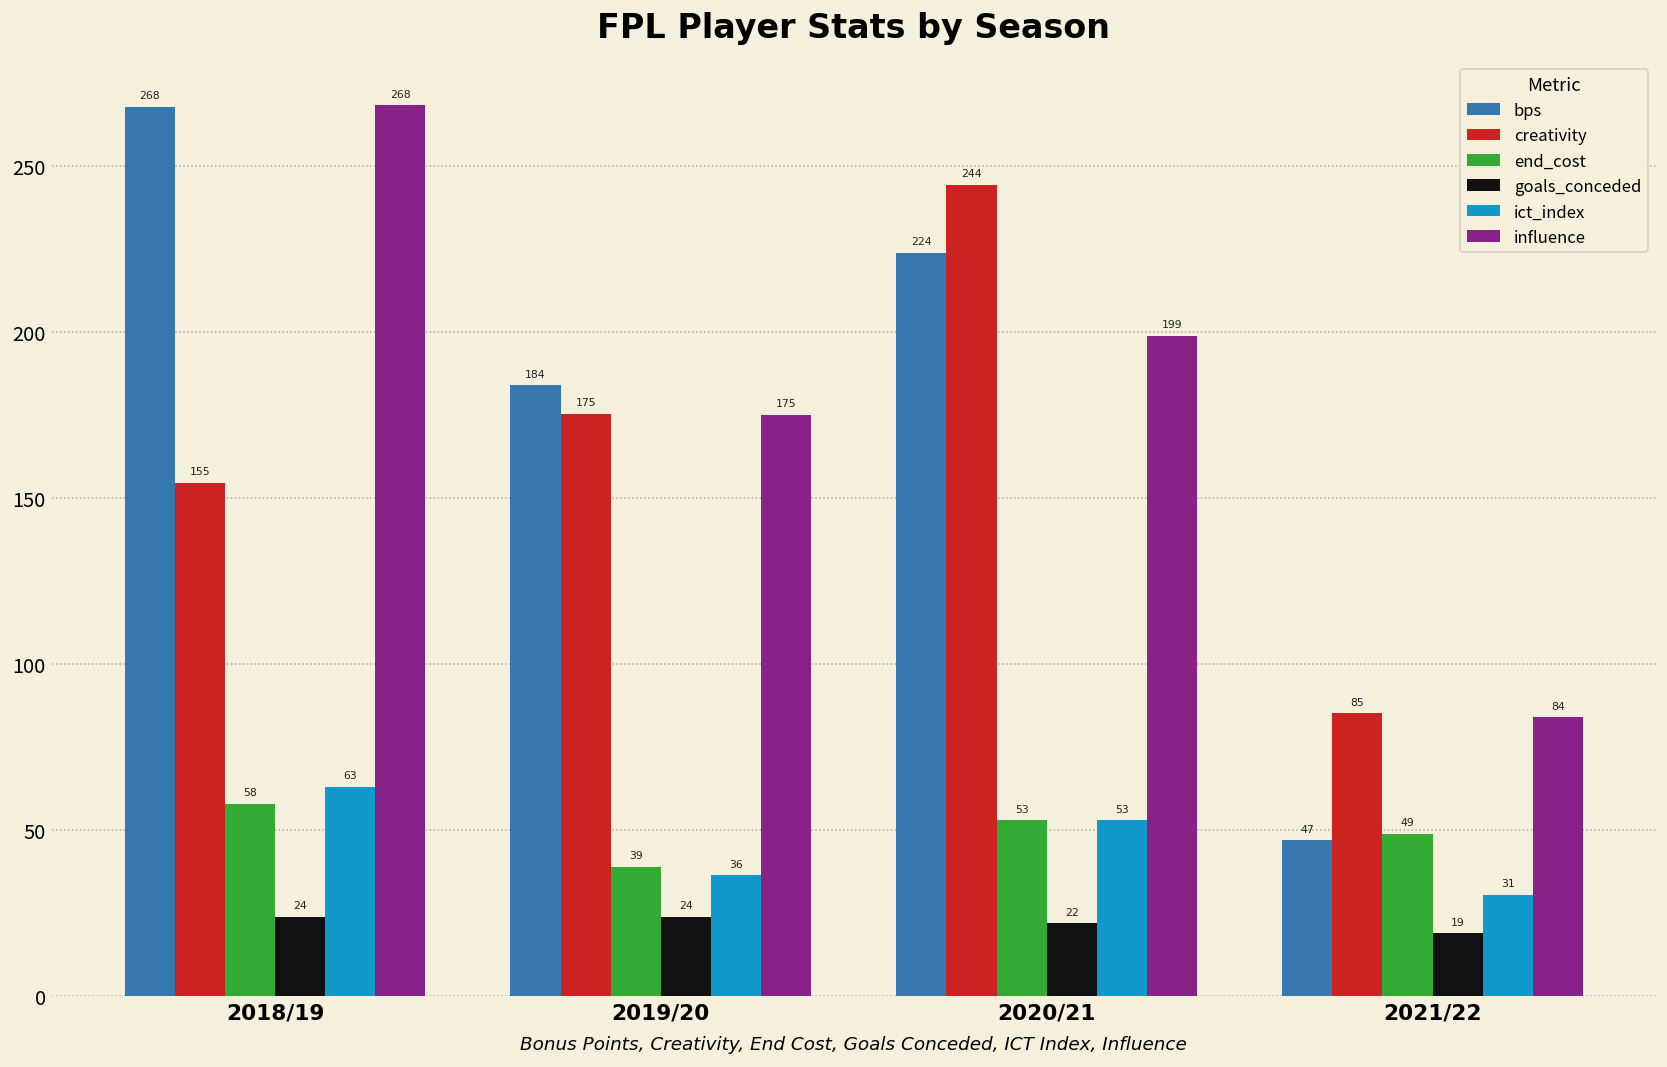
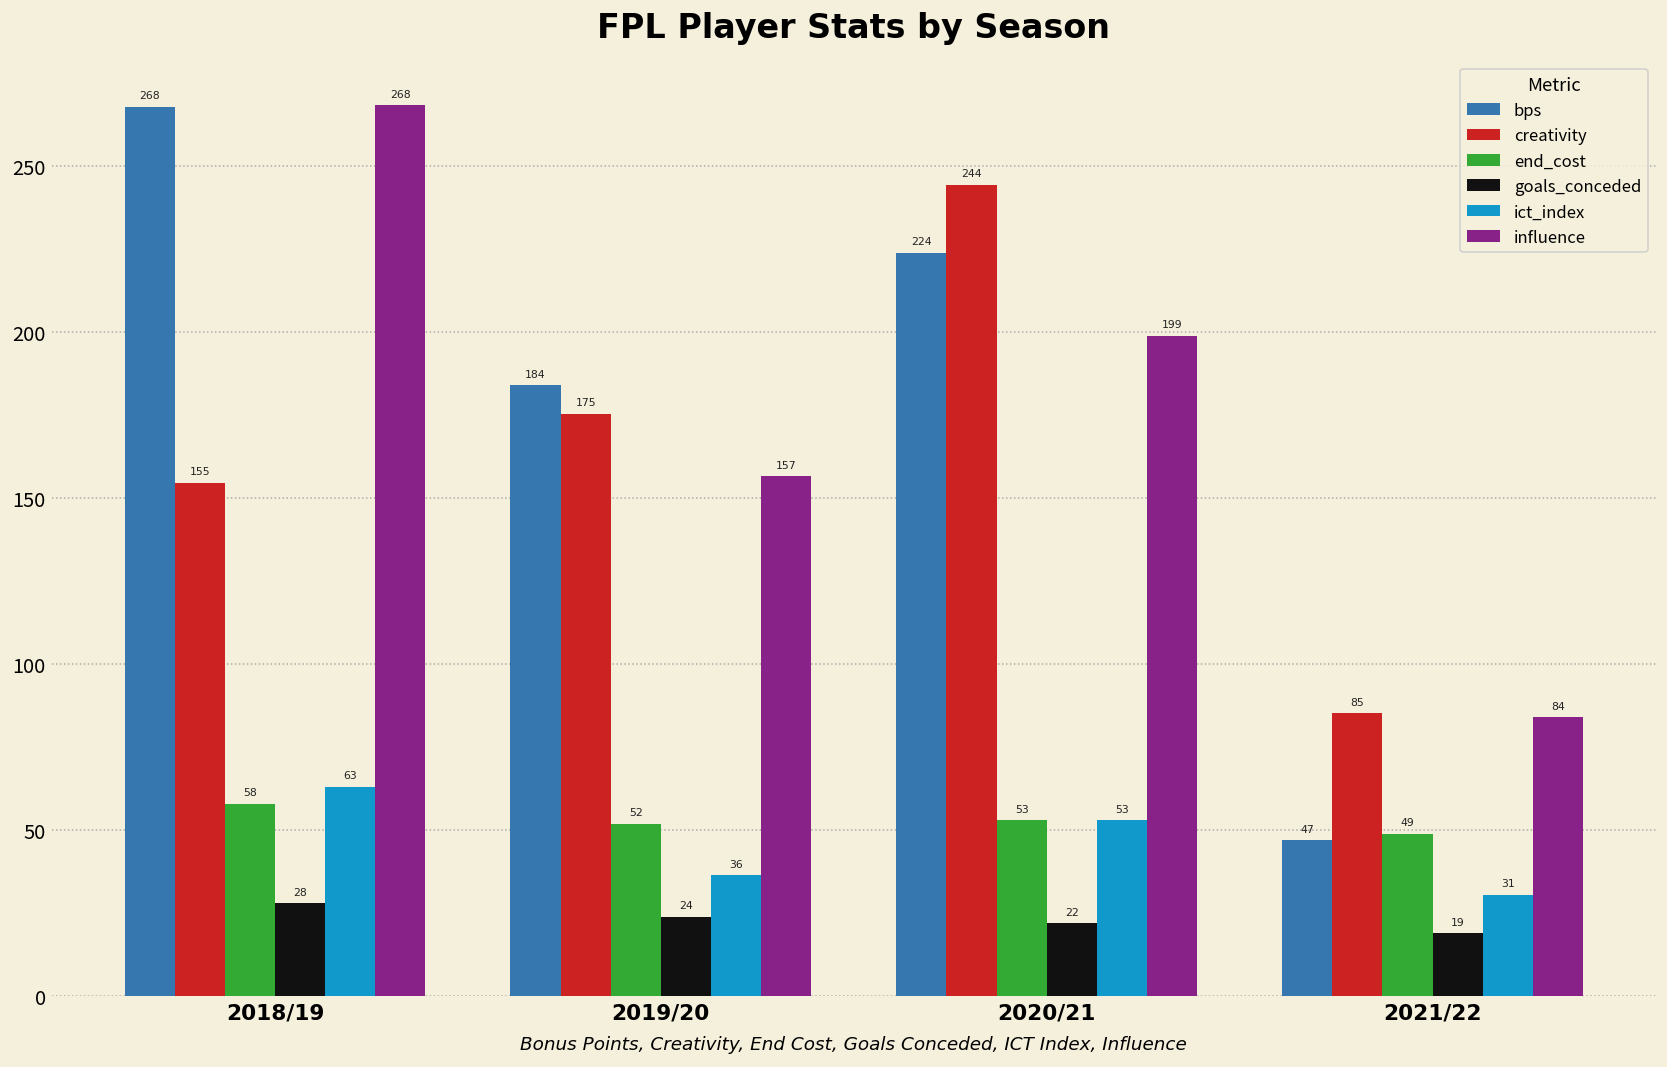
  {
    "creativity": {
      "2018/19": 155,
      "2019/20": 175,
      "2020/21": 244,
      "2021/22": 85
    },
    "end_cost": {
      "2018/19": 58,
-     "2019/20": 39,
+     "2019/20": 52,
      "2020/21": 53,
      "2021/22": 49
    },
    "goals_conceded": {
-     "2018/19": 24,
+     "2018/19": 28,
      "2019/20": 24,
      "2020/21": 22,
      "2021/22": 19
    },
    "influence": {
      "2018/19": 268,
-     "2019/20": 175,
+     "2019/20": 157,
      "2020/21": 199,
      "2021/22": 84
    }
  }
